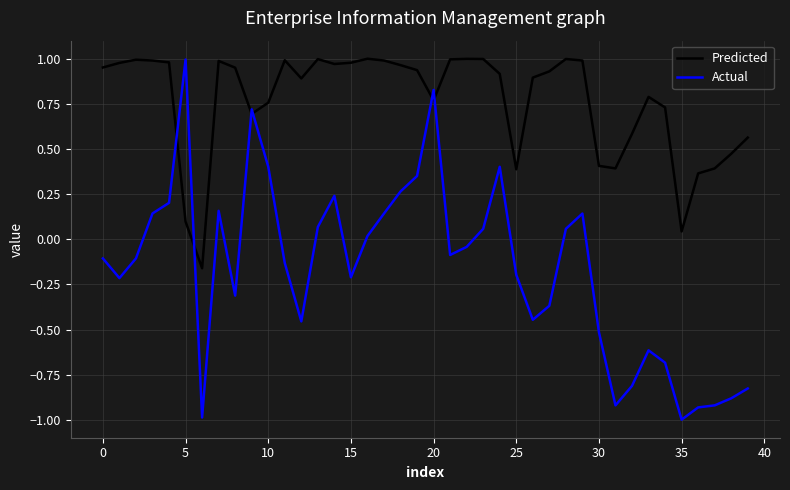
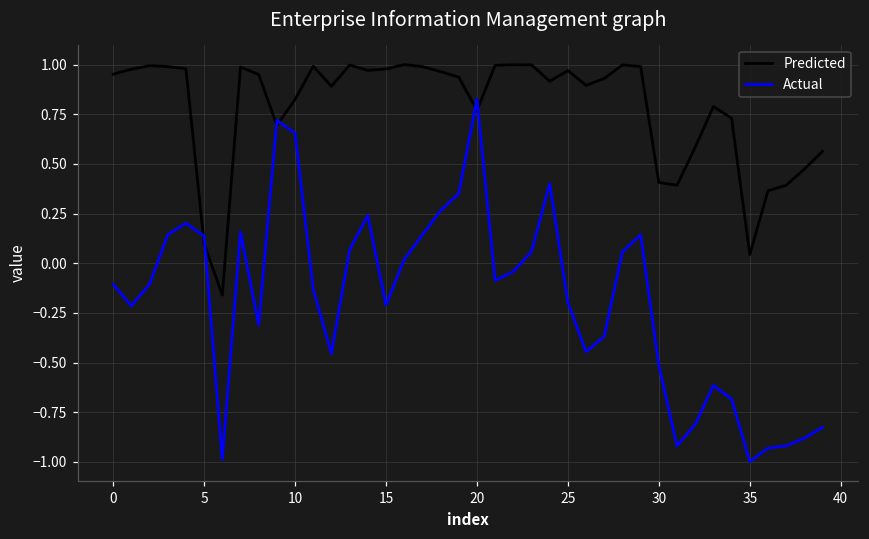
  {
    "Predicted": {
      "0": 0.95,
      "5": 0.10,
-     "10": 0.76,
+     "10": 0.82,
      "15": 0.98,
      "20": 0.77,
-     "25": 0.39,
+     "25": 0.97,
      "30": 0.41,
      "35": 0.04
    },
    "Actual": {
      "0": -0.11,
-     "5": 1.00,
-     "10": 0.40,
+     "5": 0.14,
+     "10": 0.65,
      "15": -0.21,
      "20": 0.83,
      "25": -0.20,
      "30": -0.51,
      "35": -1.00
    }
  }
